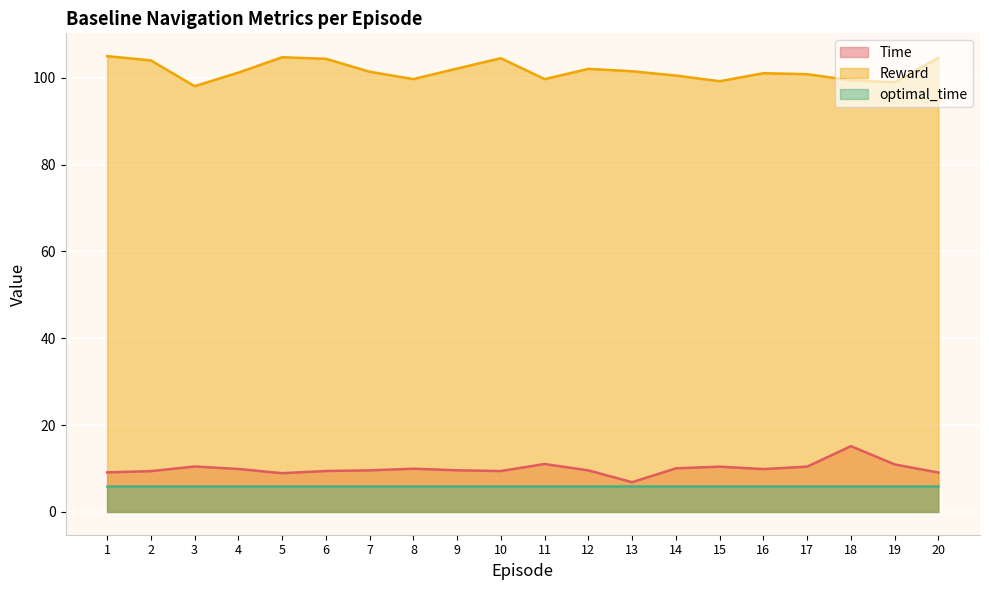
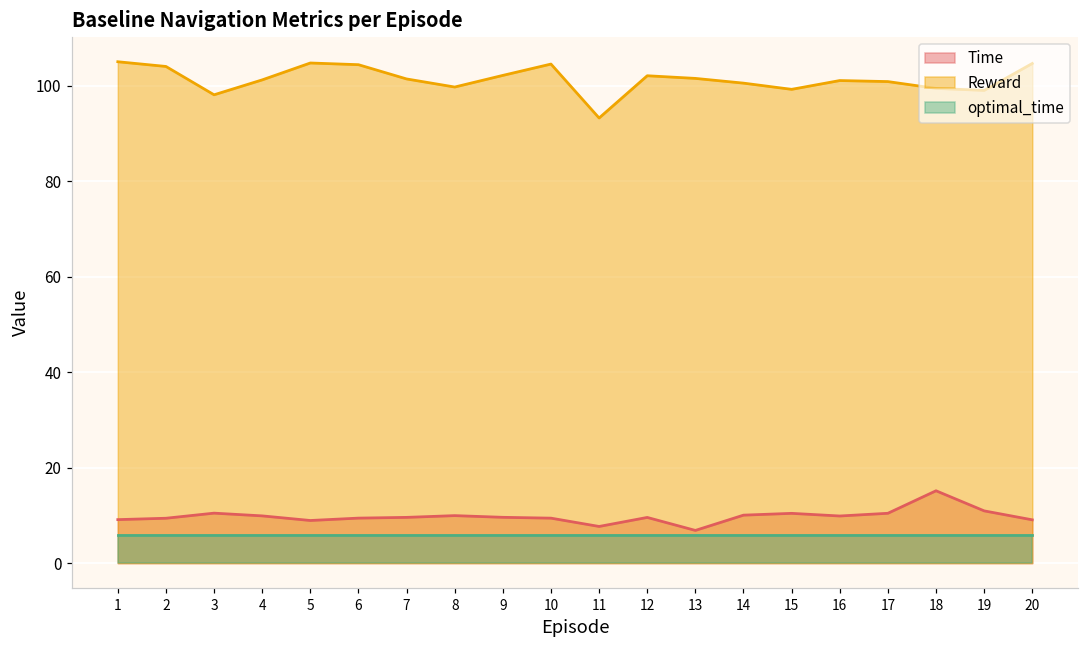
  {
    "Time": {
      "1": 9,
      "2": 9,
      "3": 10,
      "4": 10,
      "5": 9,
      "6": 9,
      "7": 10,
      "8": 10,
      "9": 10,
      "10": 9,
-     "11": 11,
+     "11": 8,
      "12": 10,
      "13": 7,
      "14": 10,
      "15": 10,
      "16": 10,
      "17": 10,
      "18": 15,
      "19": 11,
      "20": 9
    },
    "Reward": {
      "1": 105,
      "2": 104,
      "3": 98,
      "4": 101,
      "5": 105,
      "6": 104,
      "7": 101,
      "8": 100,
      "9": 102,
      "10": 105,
-     "11": 100,
+     "11": 93,
      "12": 102,
      "13": 102,
      "14": 101,
      "15": 99,
      "16": 101,
      "17": 101
    },
    "optimal_time": {
      "1": 6,
      "2": 6,
      "3": 6,
      "4": 6,
      "5": 6,
      "6": 6,
      "7": 6,
      "8": 6,
      "9": 6,
      "10": 6,
      "11": 6,
      "12": 6,
      "13": 6,
      "14": 6,
      "15": 6,
      "16": 6,
      "17": 6,
      "18": 6,
      "19": 6,
      "20": 6
    }
  }
